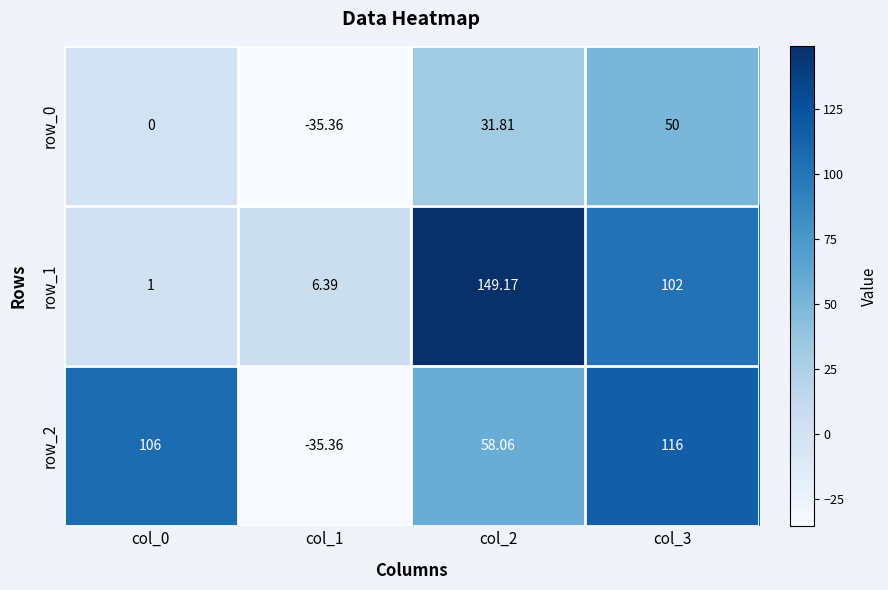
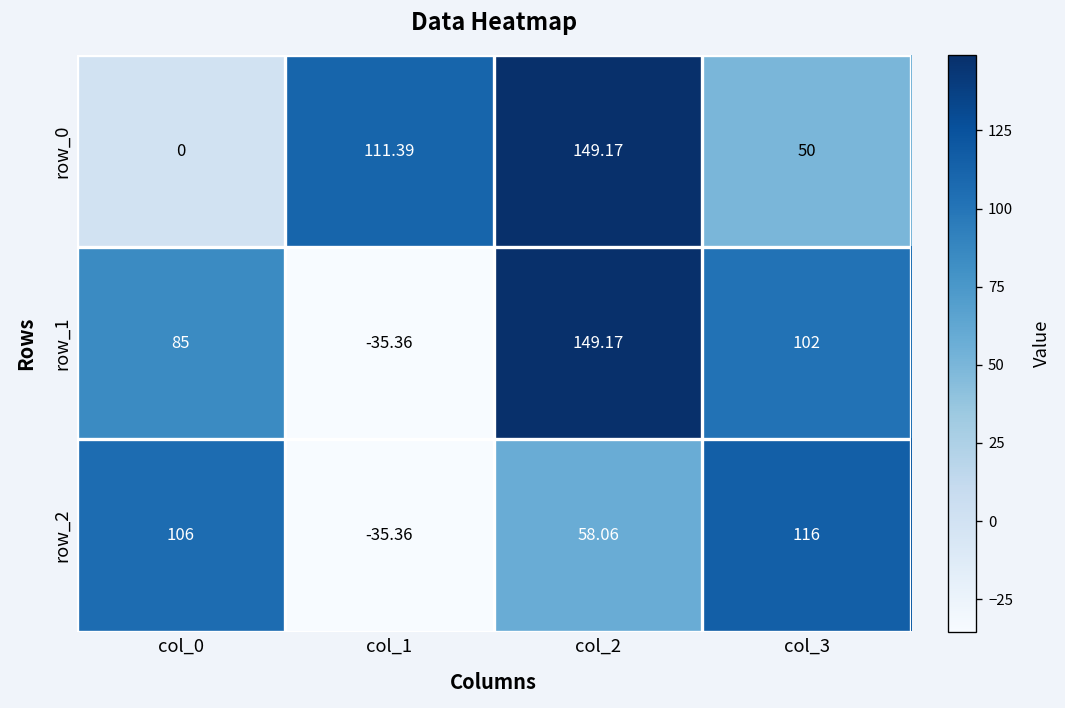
  {
    "row_0": {
      "col_0": 0,
-     "col_1": -35.36,
-     "col_2": 31.81,
+     "col_1": 111.39,
+     "col_2": 149.17,
      "col_3": 50
    },
    "row_1": {
-     "col_0": 1,
-     "col_1": 6.39,
+     "col_0": 85,
+     "col_1": -35.36,
      "col_2": 149.17,
      "col_3": 102
    },
    "row_2": {
      "col_0": 106,
      "col_1": -35.36,
      "col_2": 58.06,
      "col_3": 116
    }
  }
